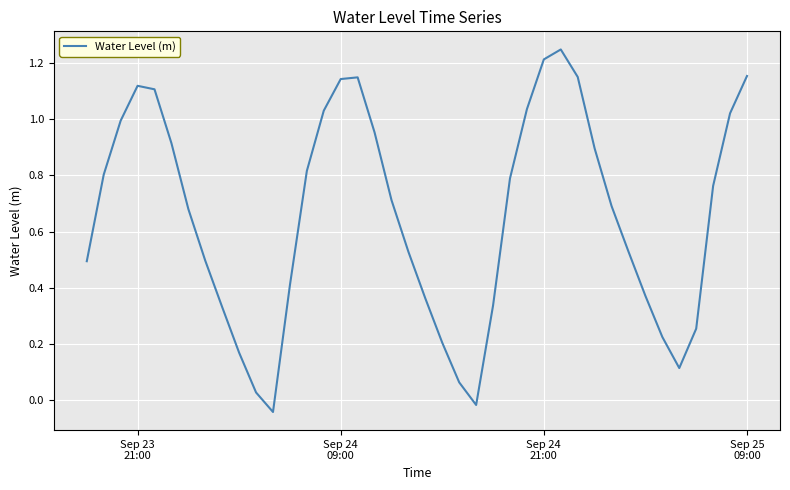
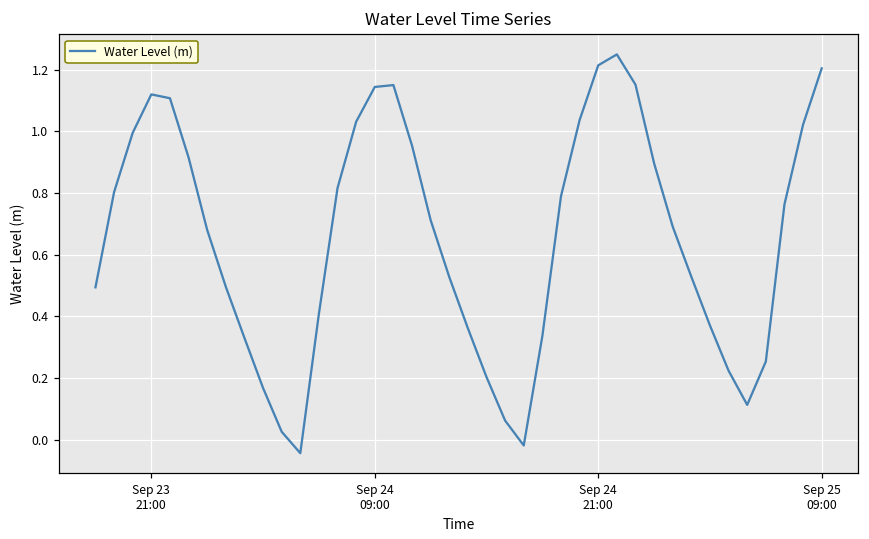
  {
    "Sep 23 21:00": 1.12,
    "Sep 24 09:00": 1.14,
    "Sep 24 21:00": 1.21,
-   "Sep 25 09:00": 1.15
+   "Sep 25 09:00": 1.20
  }
